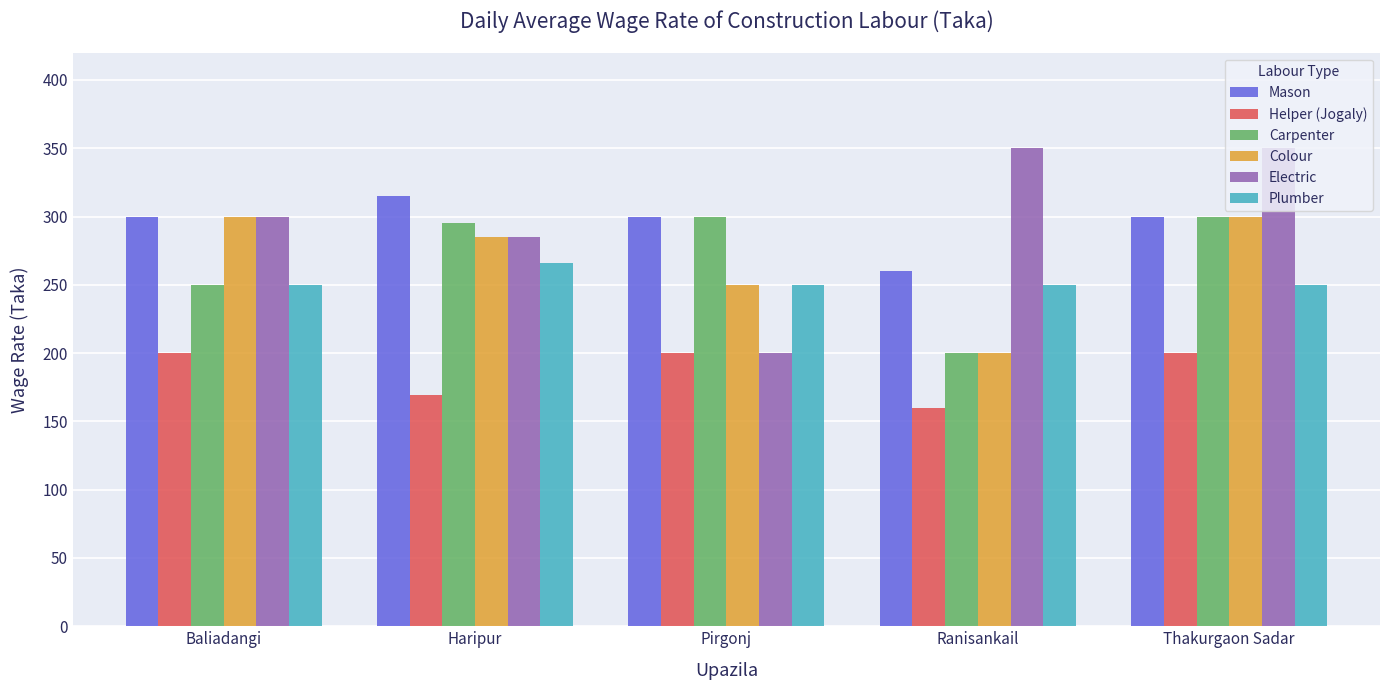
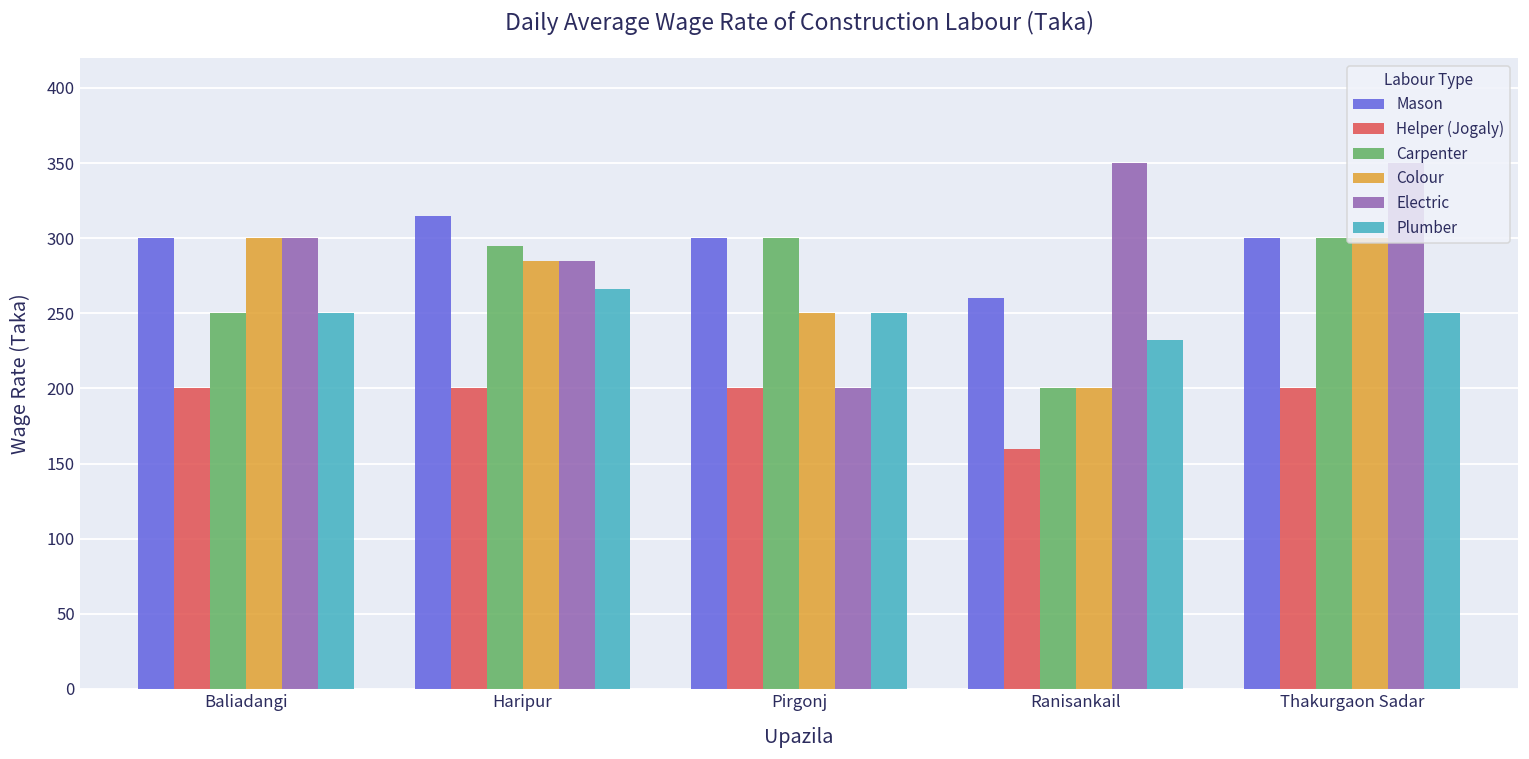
  {
    "Mason": {
      "Baliadangi": 300,
      "Haripur": 315,
      "Pirgonj": 300,
      "Ranisankail": 260,
      "Thakurgaon Sadar": 300
    },
    "Helper (Jogaly)": {
      "Baliadangi": 200,
-     "Haripur": 169,
+     "Haripur": 200,
      "Pirgonj": 200,
      "Ranisankail": 160,
      "Thakurgaon Sadar": 200
    },
    "Carpenter": {
      "Baliadangi": 250,
      "Haripur": 295,
      "Pirgonj": 300,
      "Ranisankail": 200,
      "Thakurgaon Sadar": 300
    },
    "Colour": {
      "Baliadangi": 300,
      "Haripur": 285,
      "Pirgonj": 250,
      "Ranisankail": 200,
      "Thakurgaon Sadar": 300
    },
    "Electric": {
      "Baliadangi": 300,
      "Haripur": 285,
      "Pirgonj": 200,
      "Ranisankail": 350
    },
    "Plumber": {
      "Baliadangi": 250,
      "Haripur": 266,
      "Pirgonj": 250,
-     "Ranisankail": 250,
+     "Ranisankail": 232,
      "Thakurgaon Sadar": 250
    }
  }
